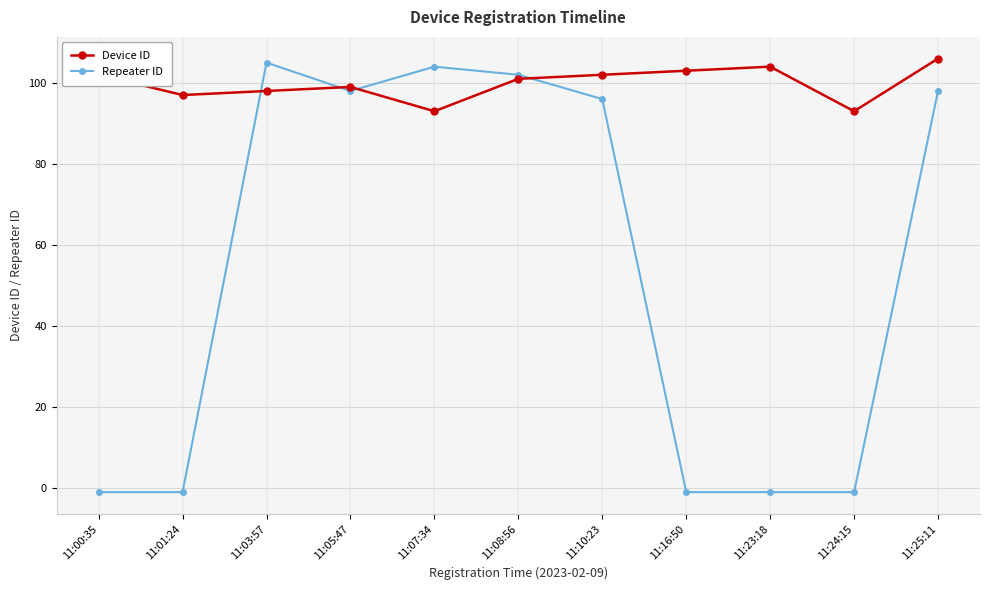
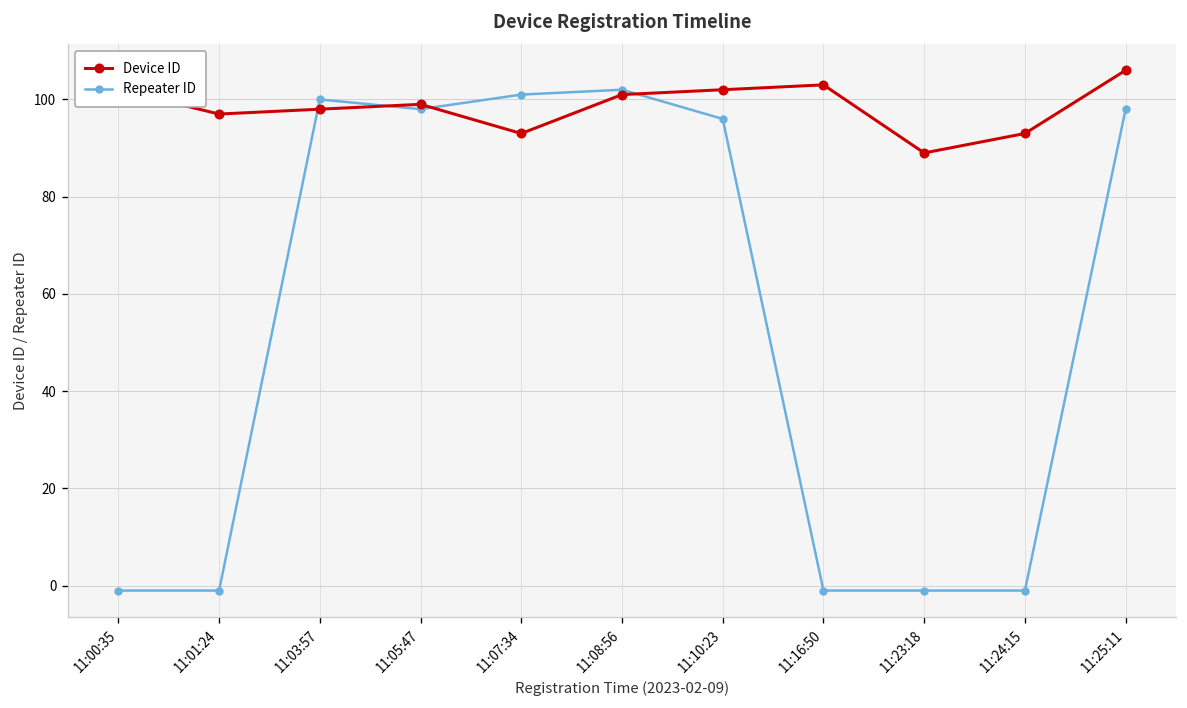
  {
    "Device ID": {
      "11:01:24": 97,
      "11:03:57": 98,
      "11:05:47": 99,
      "11:07:34": 93,
      "11:08:56": 101,
      "11:10:23": 102,
      "11:16:50": 103,
-     "11:23:18": 104,
+     "11:23:18": 89,
      "11:24:15": 93,
      "11:25:11": 106
    },
    "Repeater ID": {
      "11:00:35": -1,
      "11:01:24": -1,
-     "11:03:57": 105,
+     "11:03:57": 100,
      "11:05:47": 98,
-     "11:07:34": 104,
+     "11:07:34": 101,
      "11:08:56": 102,
      "11:10:23": 96,
      "11:16:50": -1,
      "11:23:18": -1,
      "11:24:15": -1,
      "11:25:11": 98
    }
  }
